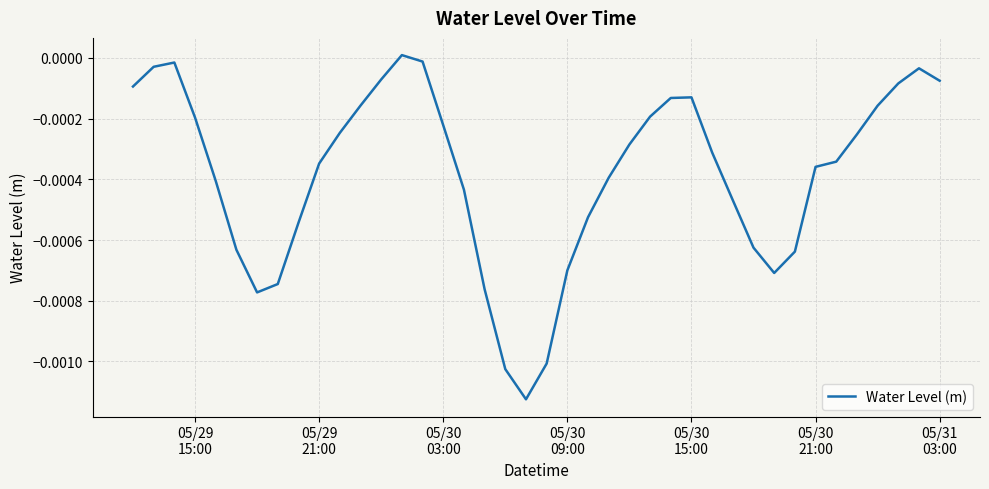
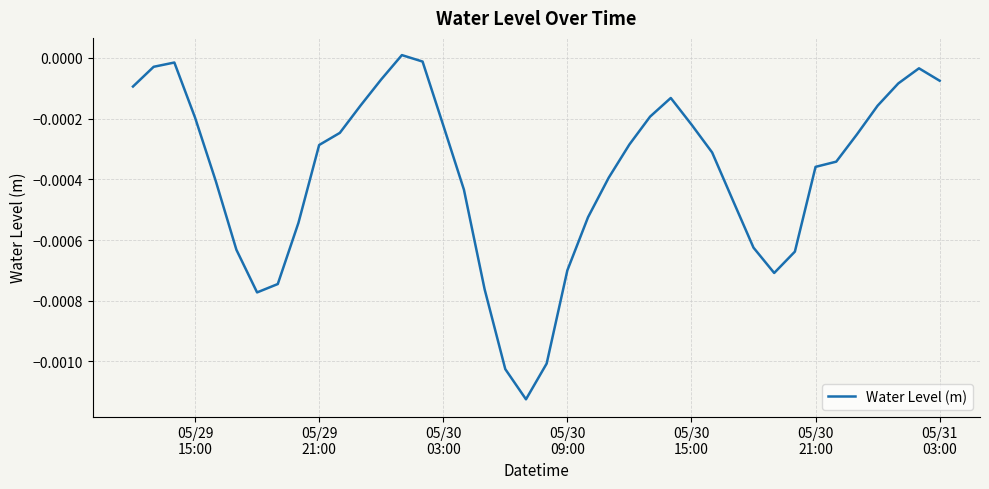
  {
    "05/29 15:00": -0.00020,
-   "05/29 21:00": -0.00035,
+   "05/29 21:00": -0.00029,
    "05/30 03:00": -0.00022,
    "05/30 09:00": -0.00070,
-   "05/30 15:00": -0.00013,
+   "05/30 15:00": -0.00022,
    "05/30 21:00": -0.00036,
    "05/31 03:00": -0.00008
  }
